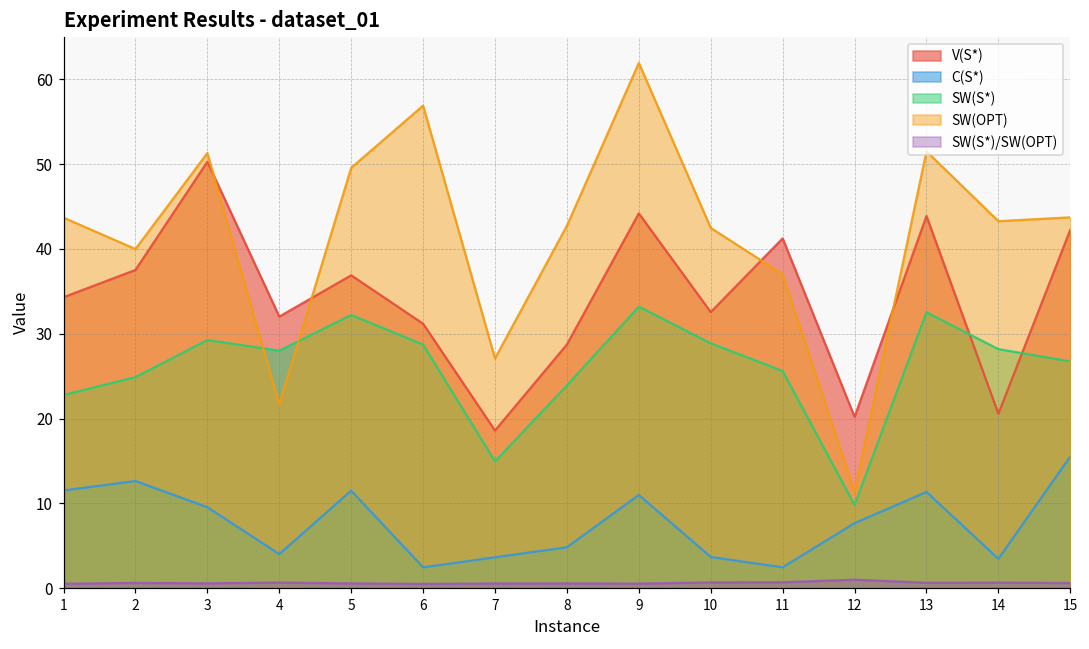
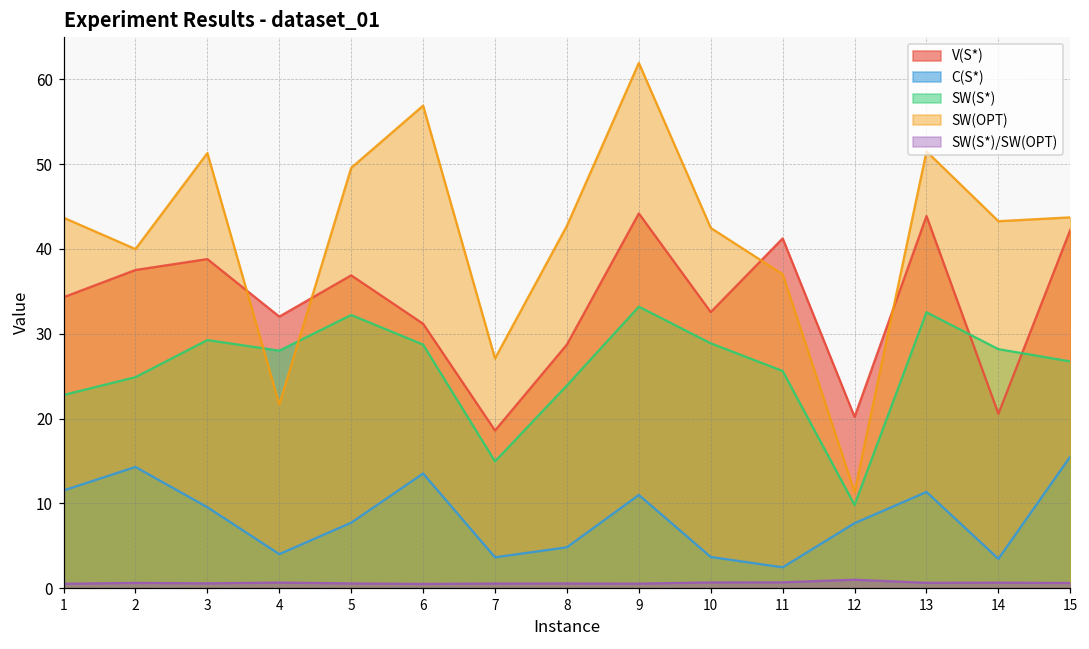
  {
    "V(S*)": {
      "1": 34,
      "2": 38,
-     "3": 50,
+     "3": 39,
      "4": 32,
      "5": 37,
      "6": 31,
      "7": 19,
      "8": 29,
      "9": 44,
      "10": 33,
      "11": 41,
      "12": 20,
      "13": 44,
      "14": 21,
      "15": 42
    },
    "C(S*)": {
      "1": 12,
-     "2": 13,
+     "2": 14,
      "3": 10,
      "4": 4,
-     "5": 11,
-     "6": 2,
+     "5": 8,
+     "6": 14,
      "7": 4,
      "8": 5,
      "9": 11,
      "10": 4,
      "11": 2,
      "12": 8,
      "13": 11,
      "14": 3,
      "15": 16
    },
    "SW(S*)": {
      "1": 23,
      "2": 25,
      "3": 29,
      "4": 28,
      "5": 32,
      "6": 29,
      "7": 15,
      "8": 24,
      "9": 33,
      "10": 29,
      "11": 26,
      "12": 10,
      "13": 33,
      "14": 28,
      "15": 27
    },
    "SW(OPT)": {
      "1": 44,
      "2": 40,
      "3": 51,
      "4": 22,
      "5": 50,
      "6": 57,
      "7": 27,
      "8": 43,
      "9": 62,
      "10": 42,
      "11": 37,
      "12": 11,
      "14": 43,
      "15": 44
    },
    "SW(S*)/SW(OPT)": {
      "1": 1,
      "2": 1,
      "3": 1,
      "4": 1,
      "5": 1,
      "6": 1,
      "7": 1,
      "8": 1,
      "9": 1,
      "10": 1,
      "11": 1,
      "12": 1,
      "13": 1,
      "14": 1,
      "15": 1
    }
  }
